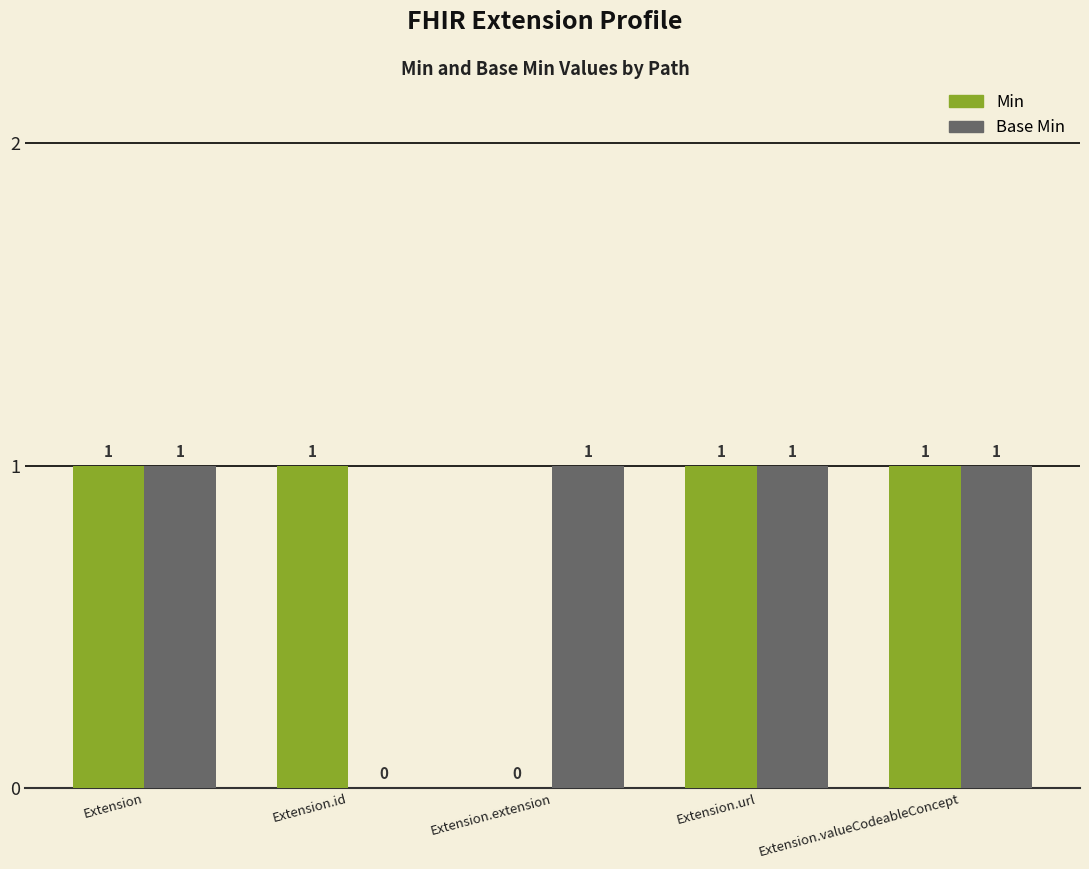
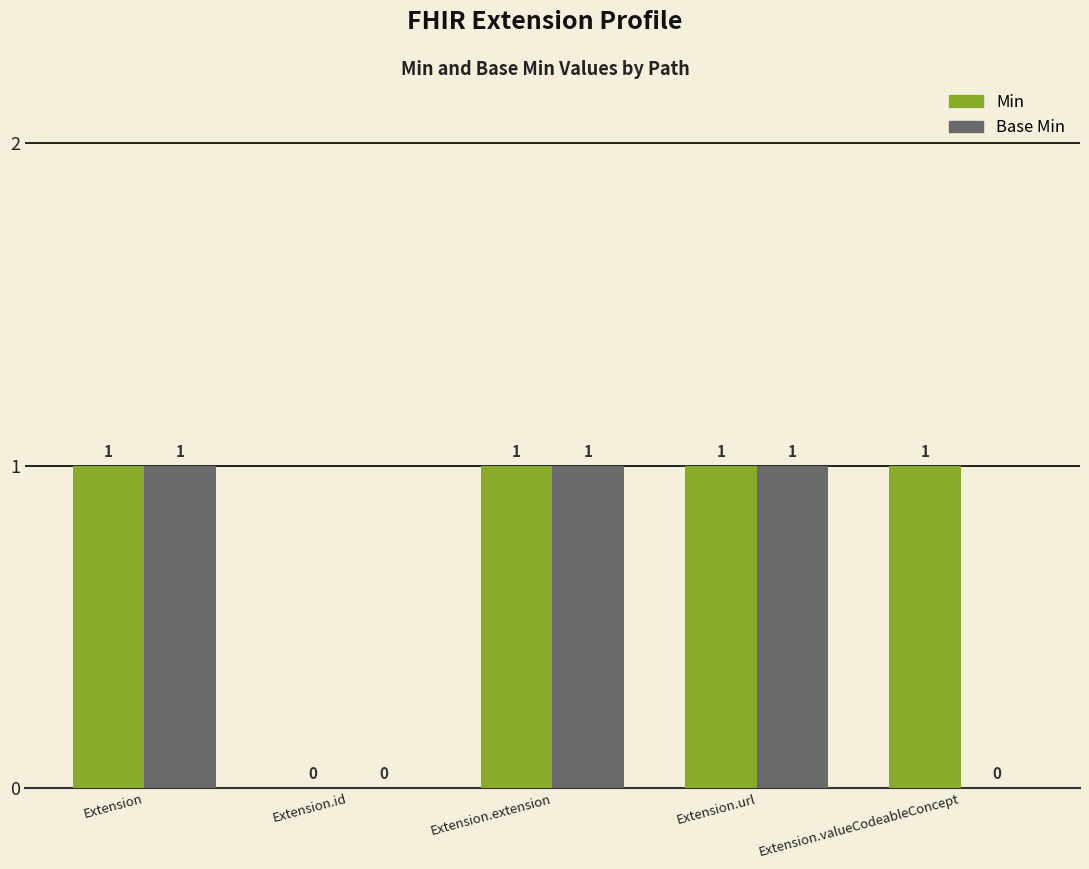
  {
    "Min": {
      "Extension": 1,
-     "Extension.id": 1,
-     "Extension.extension": 0,
+     "Extension.id": 0,
+     "Extension.extension": 1,
      "Extension.url": 1,
      "Extension.valueCodeableConcept": 1
    },
    "Base Min": {
      "Extension": 1,
      "Extension.id": 0,
      "Extension.extension": 1,
      "Extension.url": 1,
-     "Extension.valueCodeableConcept": 1
+     "Extension.valueCodeableConcept": 0
    }
  }
